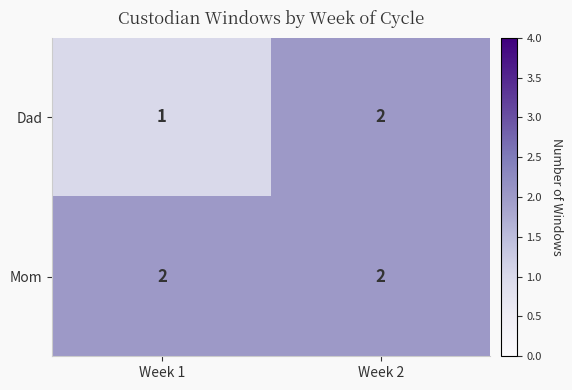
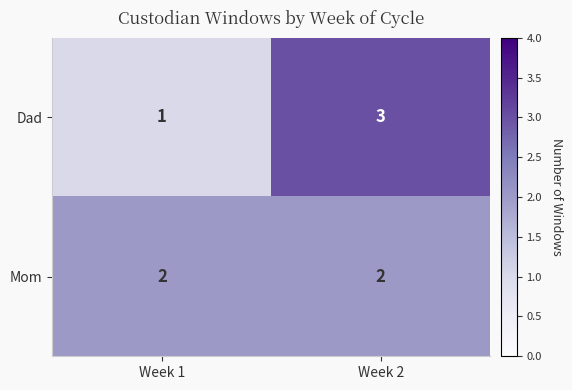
  {
    "Dad": {
      "Week 1": 1,
-     "Week 2": 2
+     "Week 2": 3
    },
    "Mom": {
      "Week 1": 2,
      "Week 2": 2
    }
  }
